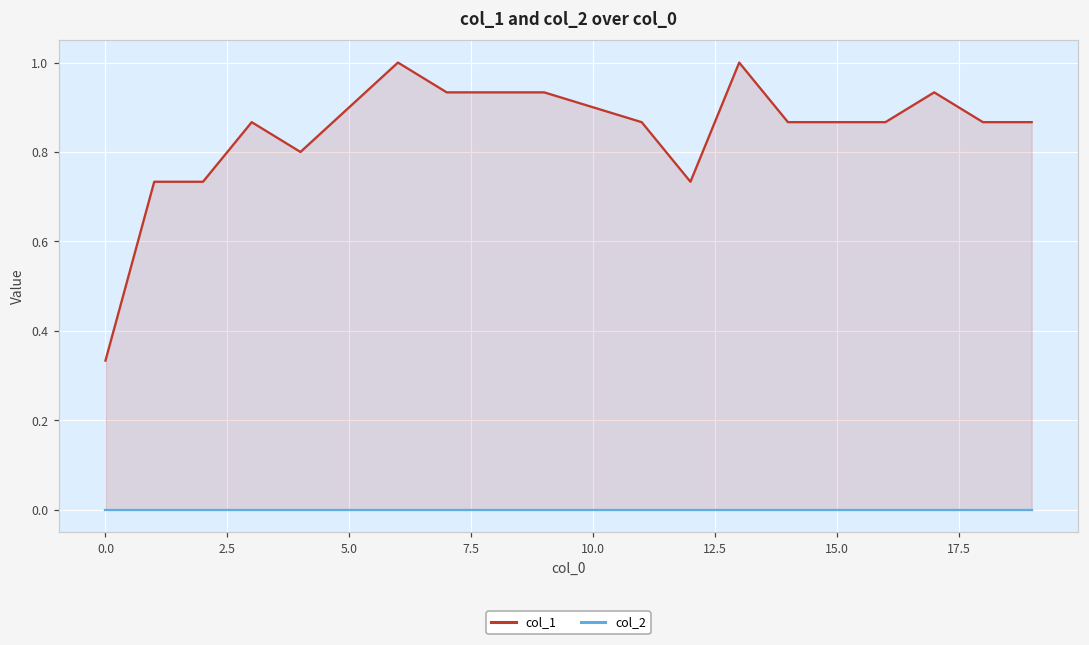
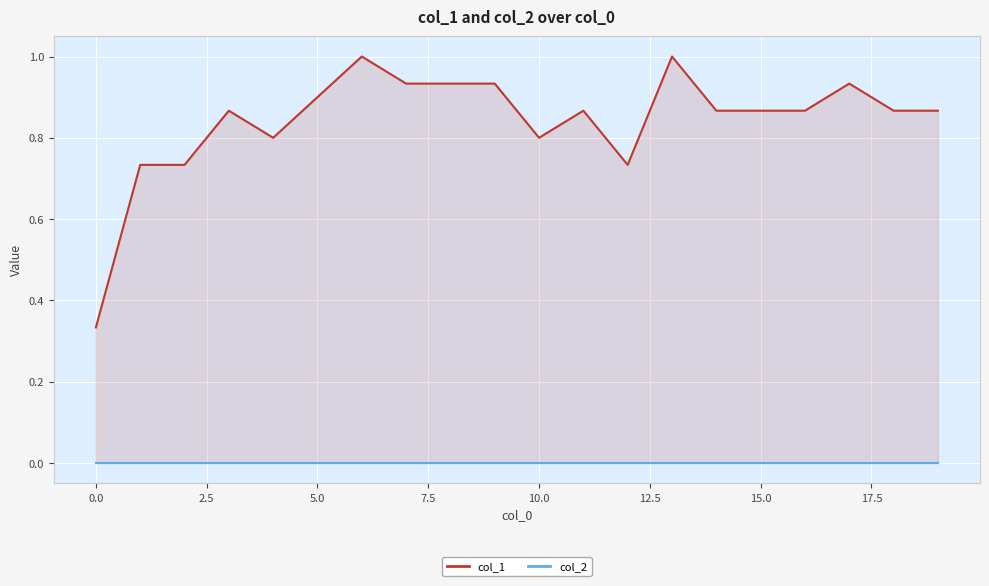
  {
    "col_1": {
      "0.0": 0.33,
      "5.0": 0.9,
-     "10.0": 0.9,
+     "10.0": 0.8,
      "15.0": 0.87
    },
    "col_2": {
      "0.0": 0.0,
      "5.0": 0.0,
      "10.0": 0.0,
      "15.0": 0.0
    }
  }
